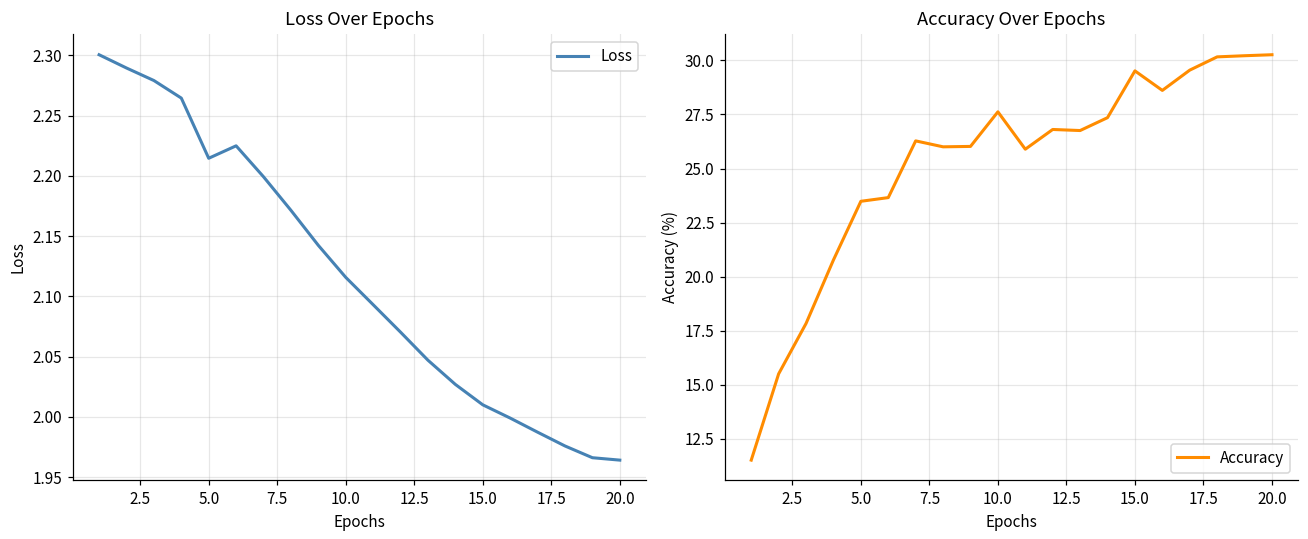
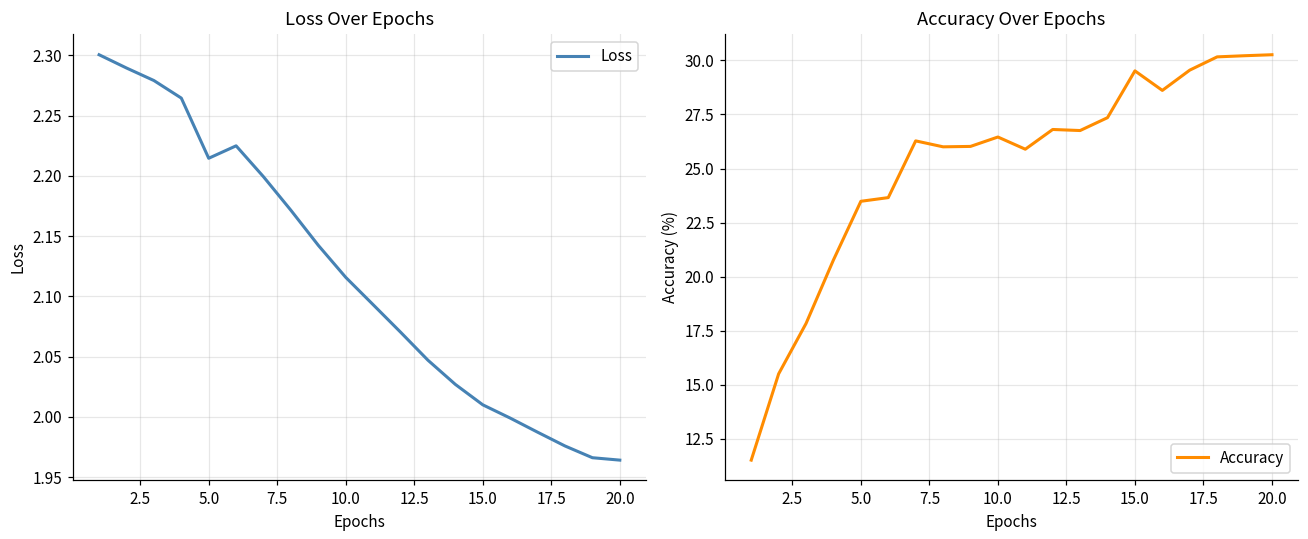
  {
    "Loss Over Epochs": {
      "5.0": 2.215,
      "10.0": 2.116,
      "15.0": 2.010,
      "20.0": 1.964
    },
    "Accuracy Over Epochs": {
      "5.0": 23.5,
-     "10.0": 27.6,
+     "10.0": 26.5,
      "15.0": 29.5,
      "20.0": 30.3
    }
  }
